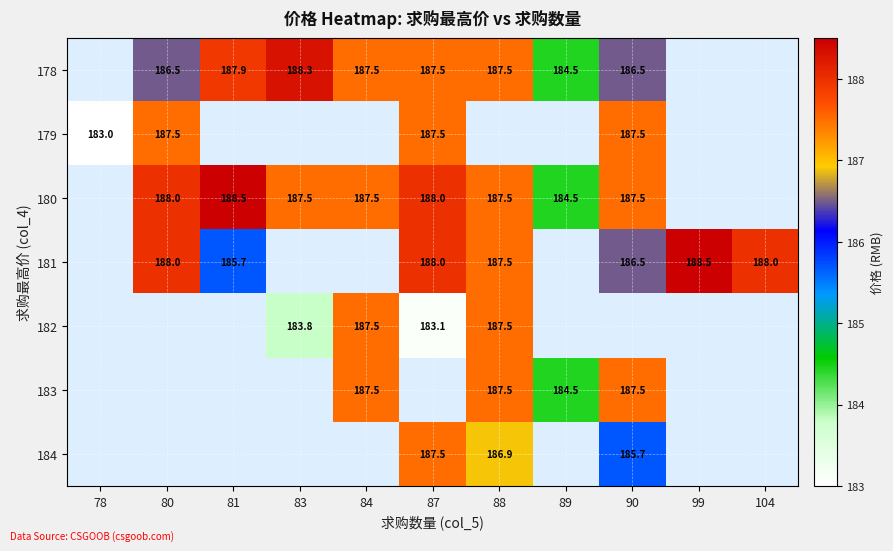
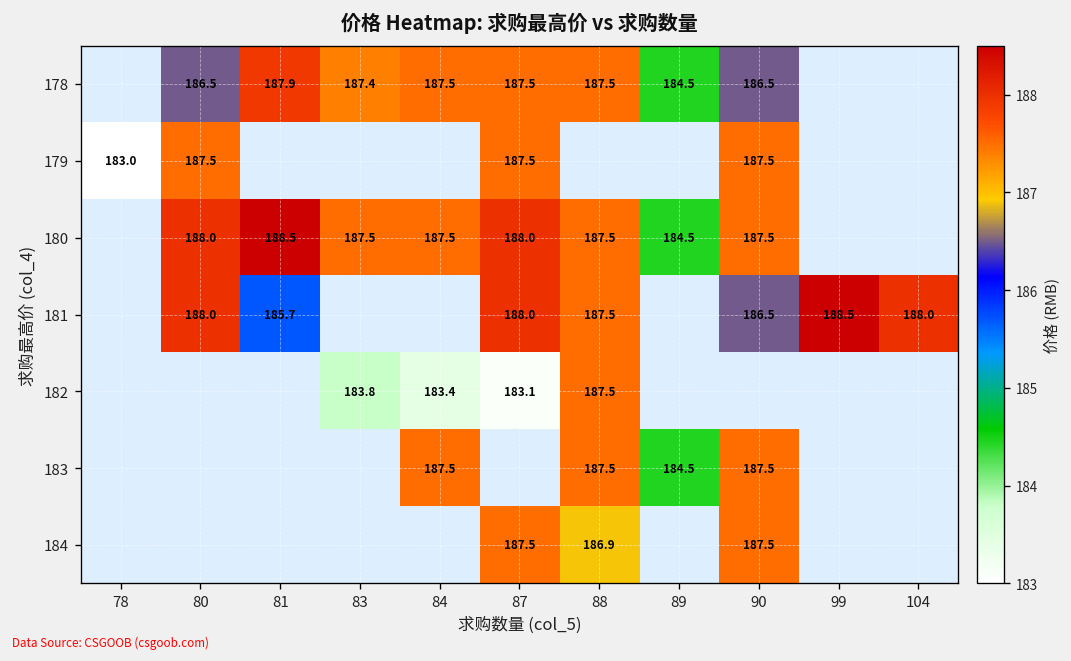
  {
    "178": {
      "80": 186.5,
      "81": 187.9,
-     "83": 188.3,
+     "83": 187.4,
      "84": 187.5,
      "87": 187.5,
      "88": 187.5,
      "89": 184.5,
      "90": 186.5
    },
    "179": {
      "78": 183.0,
      "80": 187.5,
      "87": 187.5,
      "90": 187.5
    },
    "180": {
      "80": 188.0,
      "81": 188.5,
      "83": 187.5,
      "84": 187.5,
      "87": 188.0,
      "88": 187.5,
      "89": 184.5,
      "90": 187.5
    },
    "181": {
      "80": 188.0,
      "81": 185.7,
      "87": 188.0,
      "88": 187.5,
      "90": 186.5,
      "99": 188.5,
      "104": 188.0
    },
    "182": {
      "83": 183.8,
-     "84": 187.5,
+     "84": 183.4,
      "87": 183.1,
      "88": 187.5
    },
    "183": {
      "84": 187.5,
      "88": 187.5,
      "89": 184.5,
      "90": 187.5
    },
    "184": {
      "87": 187.5,
      "88": 186.9,
-     "90": 185.7
+     "90": 187.5
    }
  }
